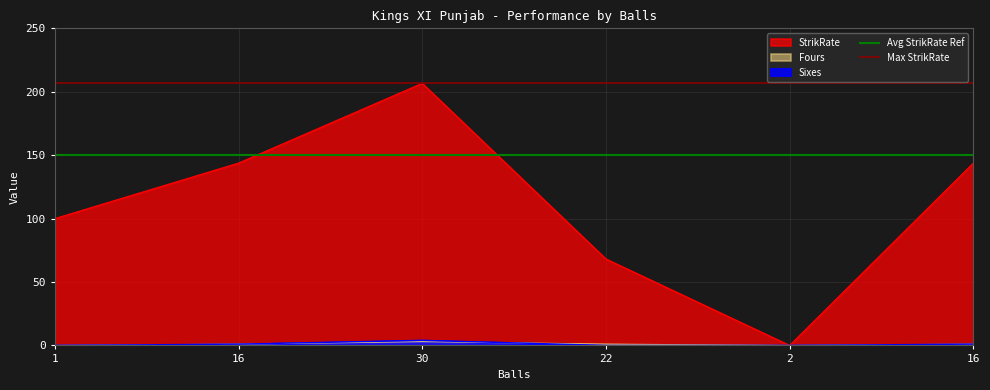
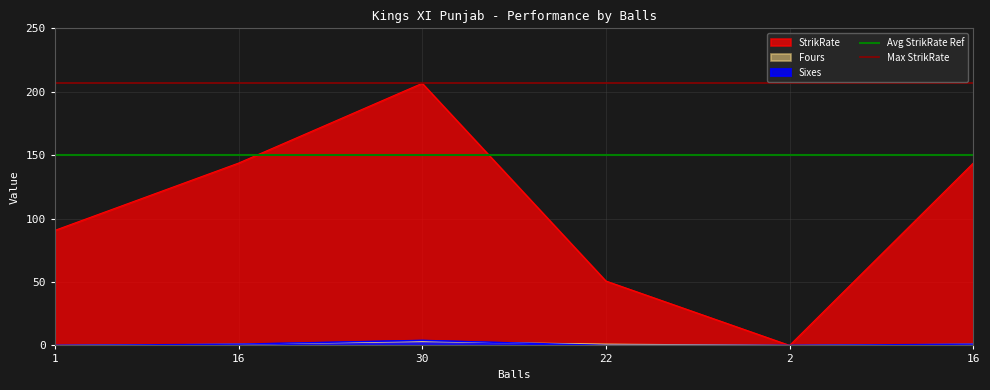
  {
    "StrikRate": {
-     "1": 100,
+     "1": 91,
      "30": 207,
-     "22": 68
+     "22": 51
    }
  }
